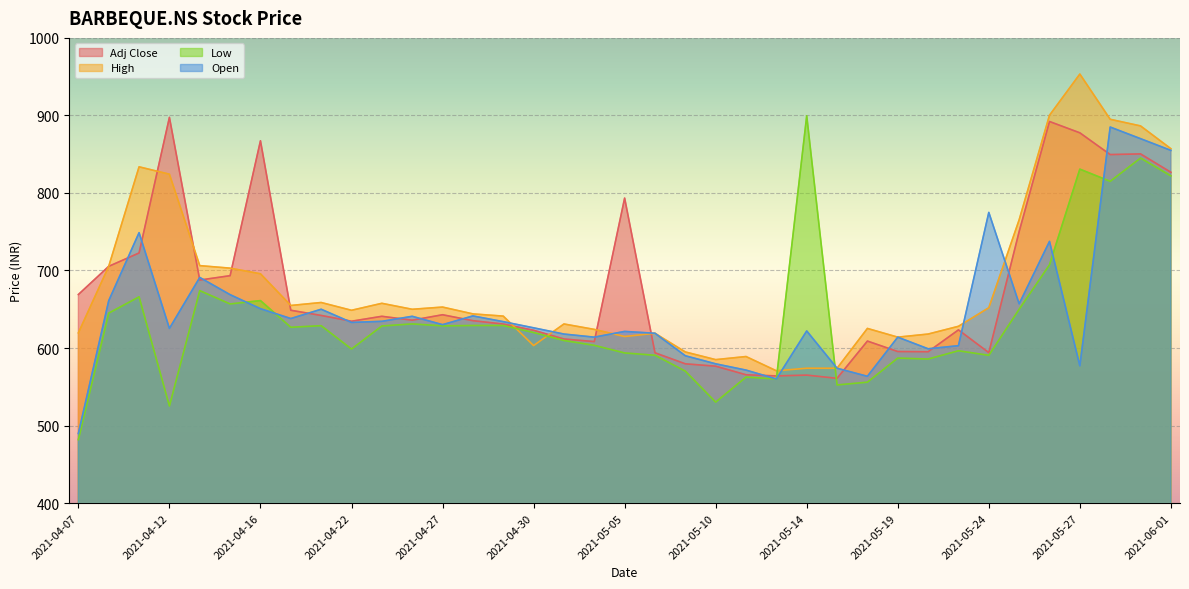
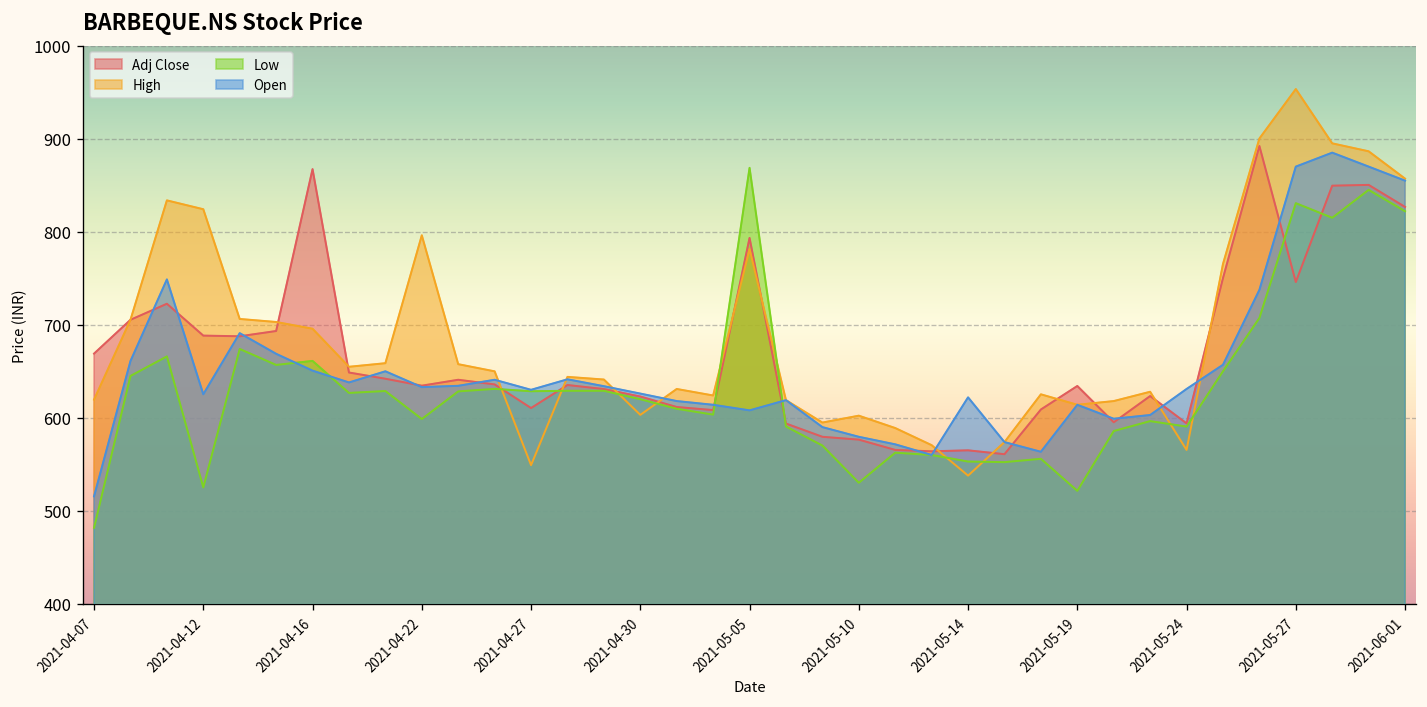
  {
    "Adj Close": {
      "2021-04-07": 670,
-     "2021-04-12": 900,
+     "2021-04-12": 690,
      "2021-04-16": 870,
-     "2021-04-27": 640,
+     "2021-04-27": 610,
      "2021-05-05": 790,
      "2021-05-14": 570,
-     "2021-05-19": 600,
+     "2021-05-19": 630,
      "2021-05-24": 590,
-     "2021-05-27": 880,
+     "2021-05-27": 750,
      "2021-06-01": 830
    },
    "High": {
      "2021-04-07": 620,
      "2021-04-12": 820,
      "2021-04-16": 700,
-     "2021-04-22": 650,
-     "2021-04-27": 650,
+     "2021-04-22": 800,
+     "2021-04-27": 550,
      "2021-04-30": 600,
-     "2021-05-05": 610,
-     "2021-05-10": 590,
-     "2021-05-14": 570,
-     "2021-05-24": 650,
+     "2021-05-05": 780,
+     "2021-05-10": 600,
+     "2021-05-14": 540,
+     "2021-05-24": 570,
      "2021-05-27": 950
    },
    "Low": {
      "2021-04-07": 480,
      "2021-04-12": 530,
      "2021-04-16": 660,
      "2021-04-22": 600,
-     "2021-05-05": 590,
+     "2021-05-05": 870,
      "2021-05-10": 530,
-     "2021-05-14": 900,
-     "2021-05-19": 590,
+     "2021-05-14": 550,
+     "2021-05-19": 520,
      "2021-05-24": 590,
      "2021-05-27": 830,
      "2021-06-01": 820
    },
    "Open": {
-     "2021-04-07": 490,
+     "2021-04-07": 520,
      "2021-04-12": 630,
      "2021-04-16": 650,
-     "2021-05-05": 620,
+     "2021-05-05": 610,
      "2021-05-14": 620,
-     "2021-05-24": 770,
-     "2021-05-27": 580
+     "2021-05-24": 630,
+     "2021-05-27": 870
    }
  }
